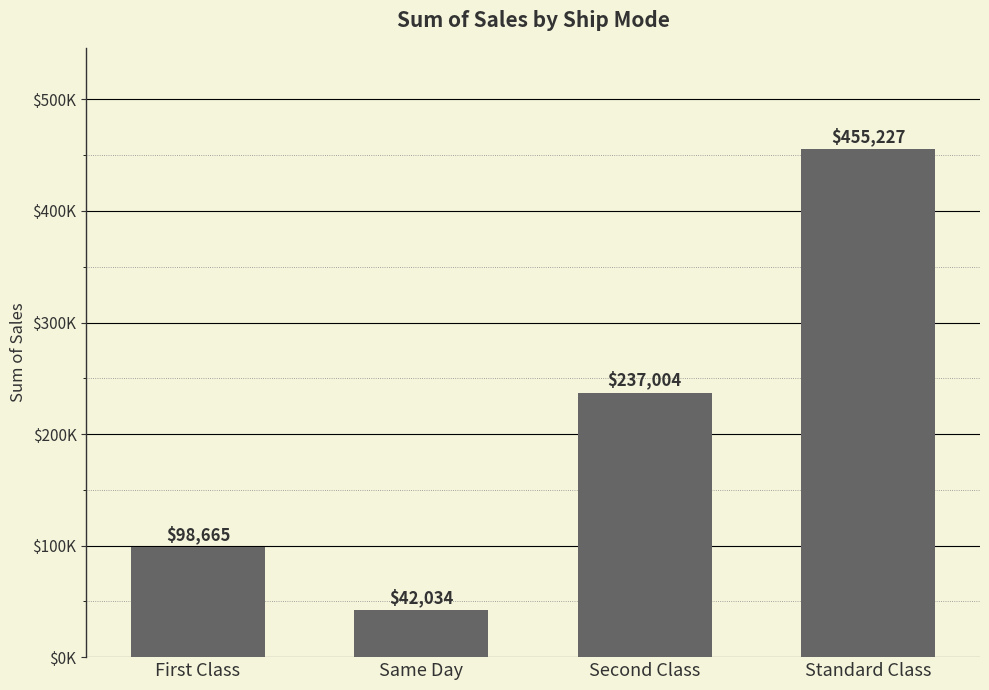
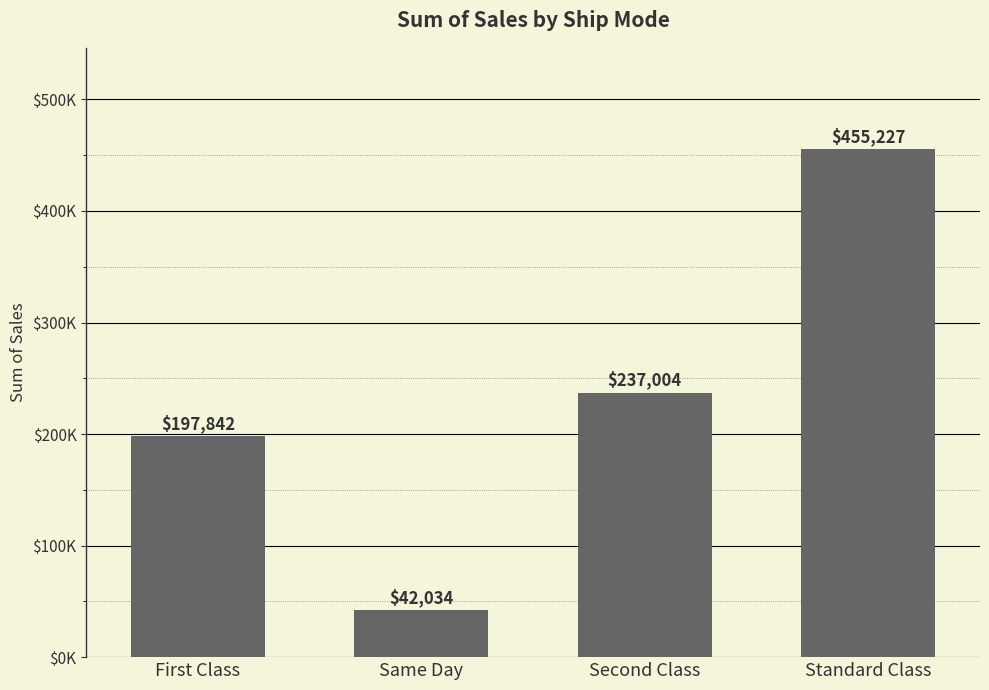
  {
-   "First Class": "$98,665",
+   "First Class": "$197,842",
    "Same Day": "$42,034",
    "Second Class": "$237,004",
    "Standard Class": "$455,227"
  }
